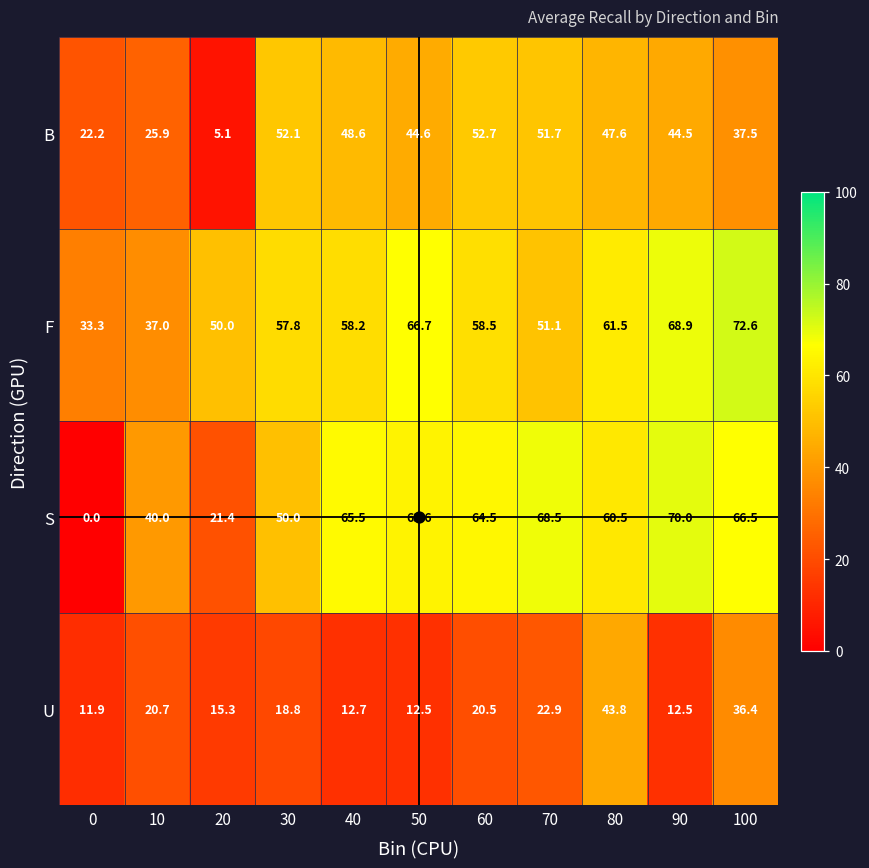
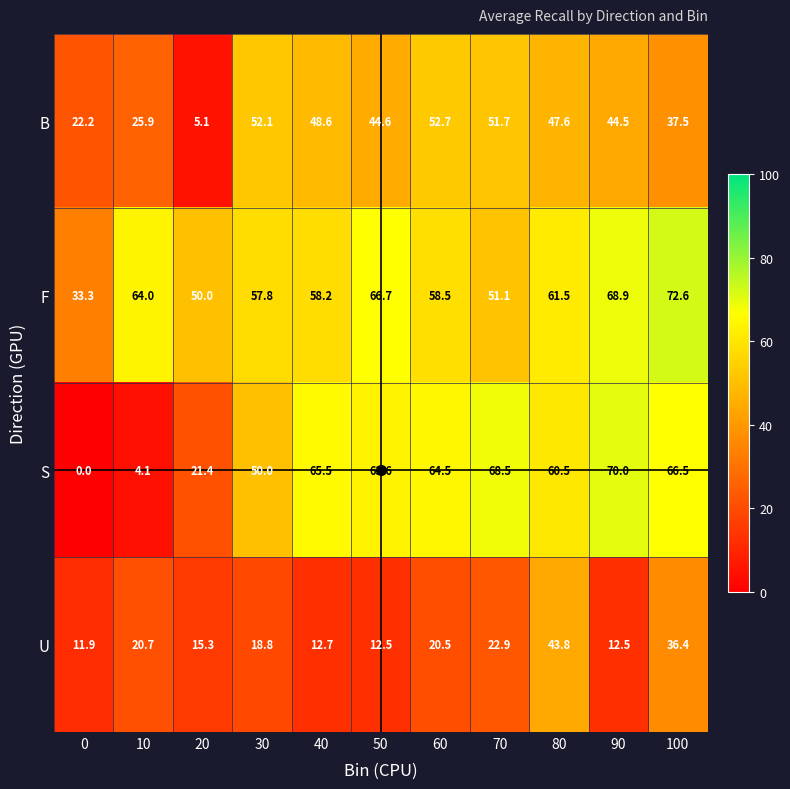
  {
    "B": {
      "0": 22.2,
      "10": 25.9,
      "20": 5.1,
      "30": 52.1,
      "40": 48.6,
      "50": 44.6,
      "60": 52.7,
      "70": 51.7,
      "80": 47.6,
      "90": 44.5,
      "100": 37.5
    },
    "F": {
      "0": 33.3,
-     "10": 37.0,
+     "10": 64.0,
      "20": 50.0,
      "30": 57.8,
      "40": 58.2,
      "50": 66.7,
      "60": 58.5,
      "70": 51.1,
      "80": 61.5,
      "90": 68.9,
      "100": 72.6
    },
    "S": {
      "0": 0.0,
-     "10": 40.0,
+     "10": 4.1,
      "20": 21.4,
      "30": 50.0,
      "40": 65.5,
      "60": 64.5,
      "70": 68.5,
      "80": 60.5,
      "90": 70.0,
      "100": 66.5
    },
    "U": {
      "0": 11.9,
      "10": 20.7,
      "20": 15.3,
      "30": 18.8,
      "40": 12.7,
      "50": 12.5,
      "60": 20.5,
      "70": 22.9,
      "80": 43.8,
      "90": 12.5,
      "100": 36.4
    }
  }
